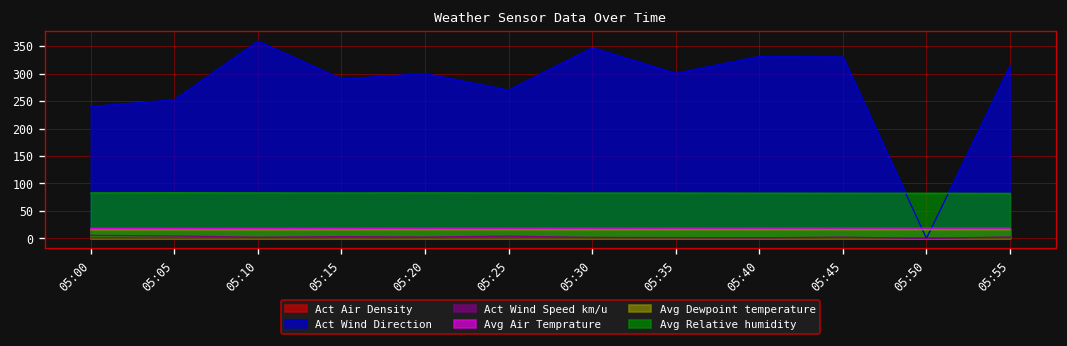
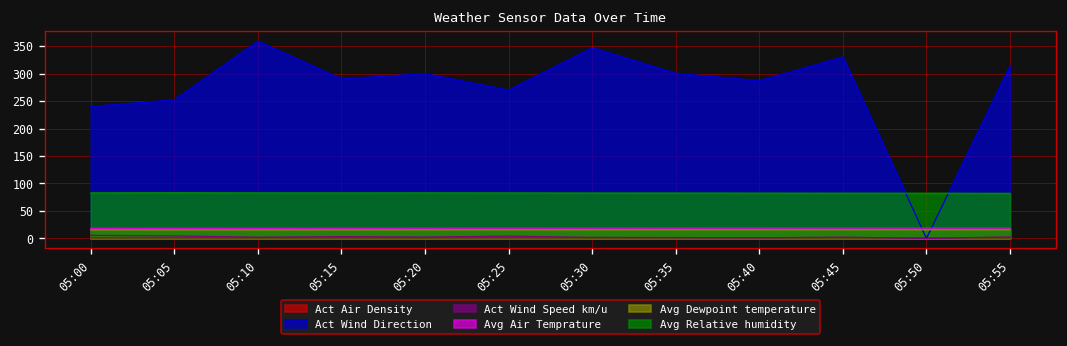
  {
    "Act Wind Direction": {
      "05:00": 240,
      "05:05": 250,
      "05:10": 360,
      "05:15": 290,
      "05:20": 300,
      "05:25": 270,
      "05:30": 350,
      "05:35": 300,
-     "05:40": 330,
+     "05:40": 290,
      "05:45": 330,
      "05:55": 310
    },
    "Avg Relative humidity": {
      "05:00": 80,
      "05:05": 80,
      "05:10": 80,
      "05:15": 80,
      "05:20": 80,
      "05:25": 80,
      "05:30": 80,
      "05:35": 80,
      "05:40": 80,
      "05:45": 80,
      "05:50": 80,
      "05:55": 80
    }
  }
